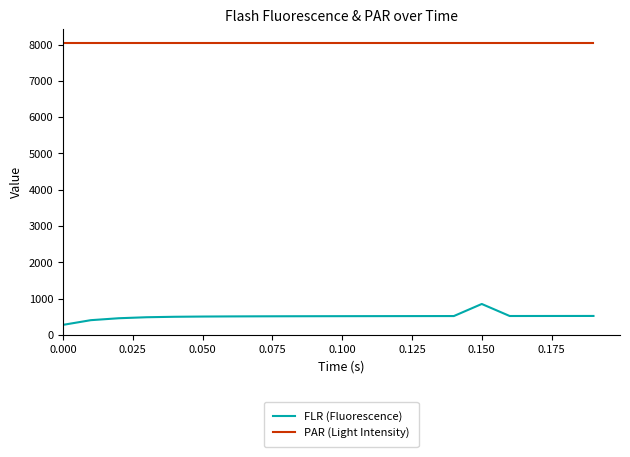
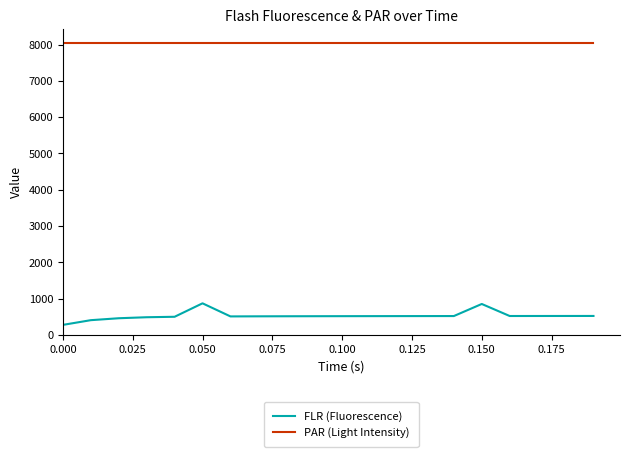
  {
    "FLR (Fluorescence)": {
      "0.000": 300,
-     "0.050": 500,
+     "0.050": 900,
      "0.100": 500,
      "0.150": 900
    },
    "PAR (Light Intensity)": {
      "0.000": 8000,
      "0.050": 8000,
      "0.100": 8000,
      "0.150": 8000
    }
  }
